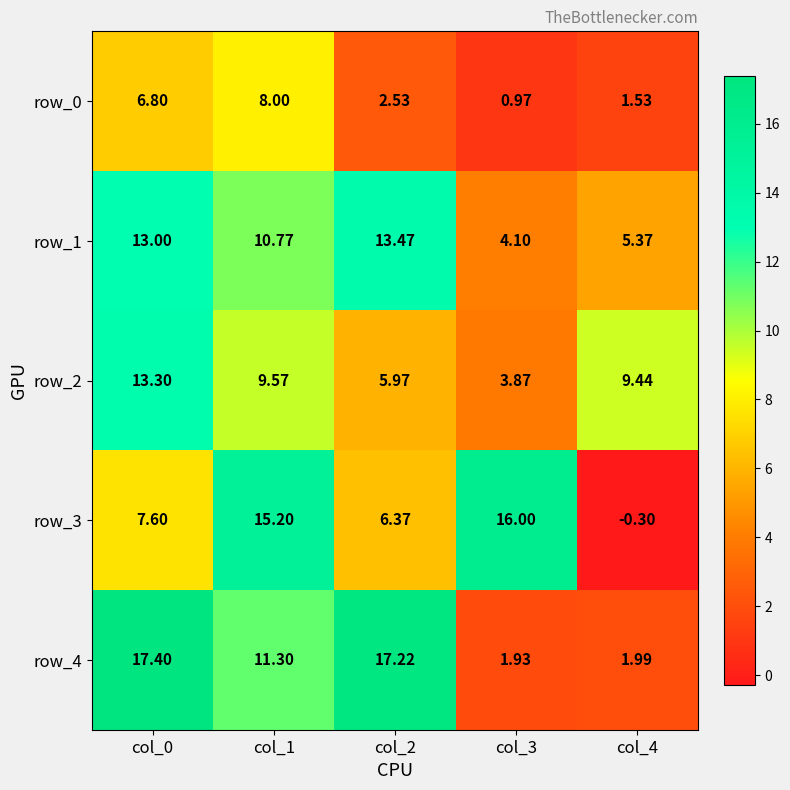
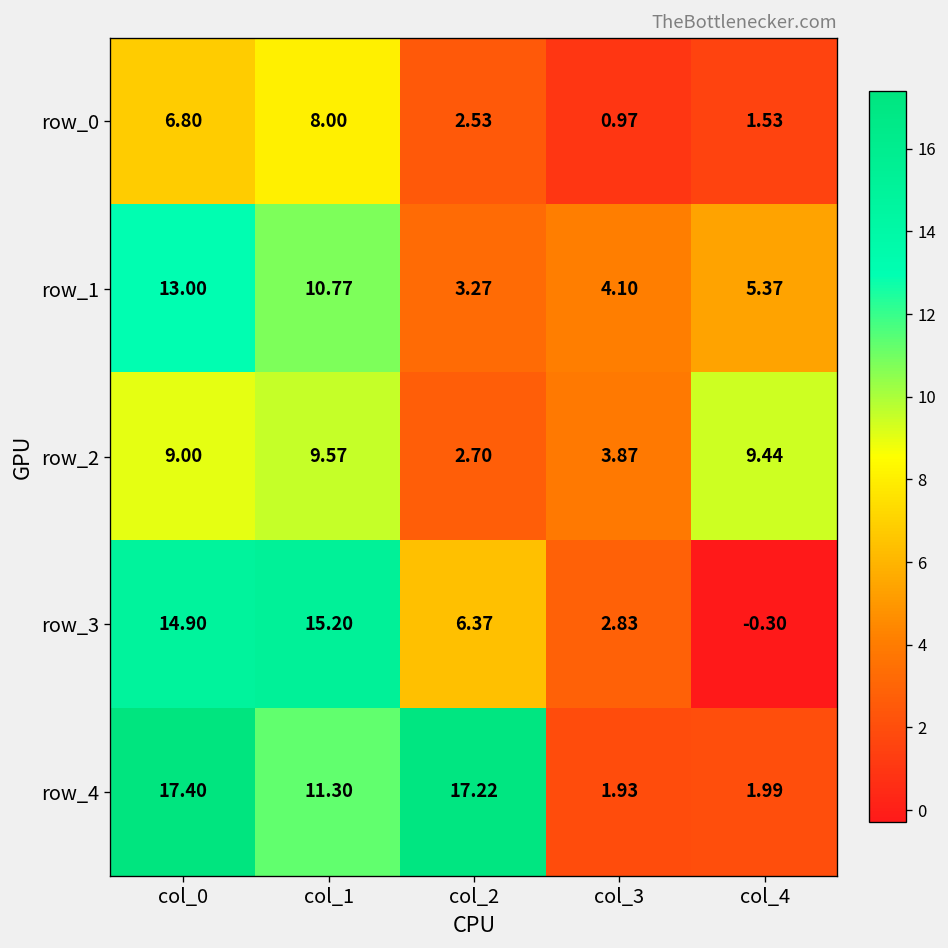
  {
    "row_0": {
      "col_0": 6.80,
      "col_1": 8.00,
      "col_2": 2.53,
      "col_3": 0.97,
      "col_4": 1.53
    },
    "row_1": {
      "col_0": 13.00,
      "col_1": 10.77,
-     "col_2": 13.47,
+     "col_2": 3.27,
      "col_3": 4.10,
      "col_4": 5.37
    },
    "row_2": {
-     "col_0": 13.30,
+     "col_0": 9.00,
      "col_1": 9.57,
-     "col_2": 5.97,
+     "col_2": 2.70,
      "col_3": 3.87,
      "col_4": 9.44
    },
    "row_3": {
-     "col_0": 7.60,
+     "col_0": 14.90,
      "col_1": 15.20,
      "col_2": 6.37,
-     "col_3": 16.00,
+     "col_3": 2.83,
      "col_4": -0.30
    },
    "row_4": {
      "col_0": 17.40,
      "col_1": 11.30,
      "col_2": 17.22,
      "col_3": 1.93,
      "col_4": 1.99
    }
  }
